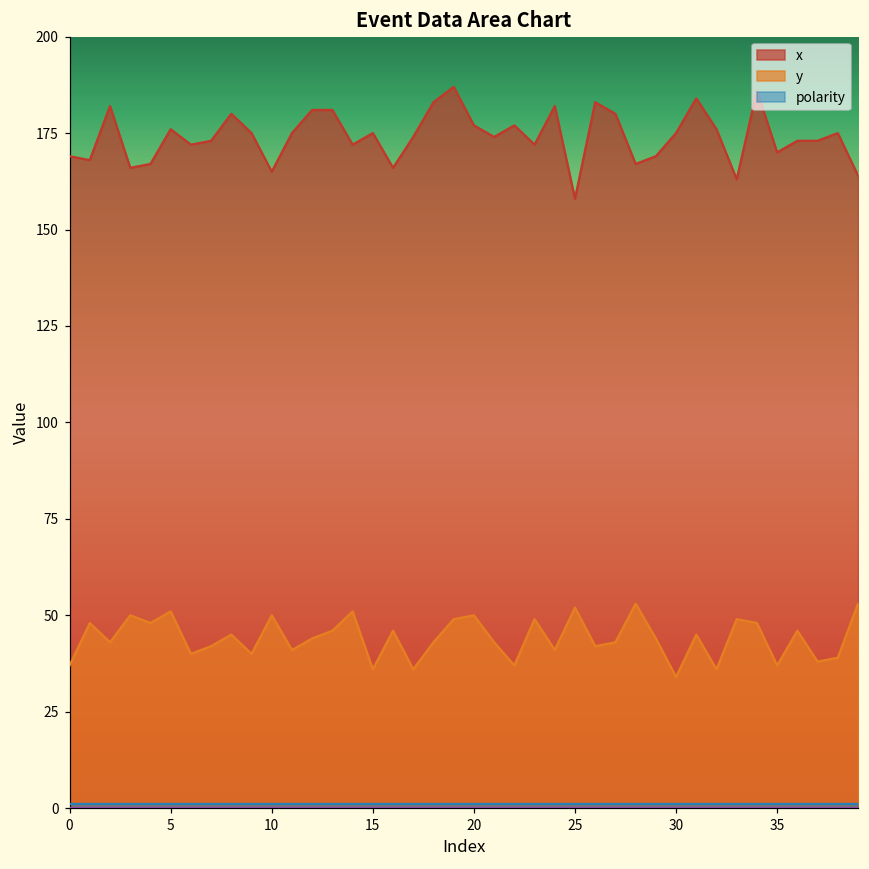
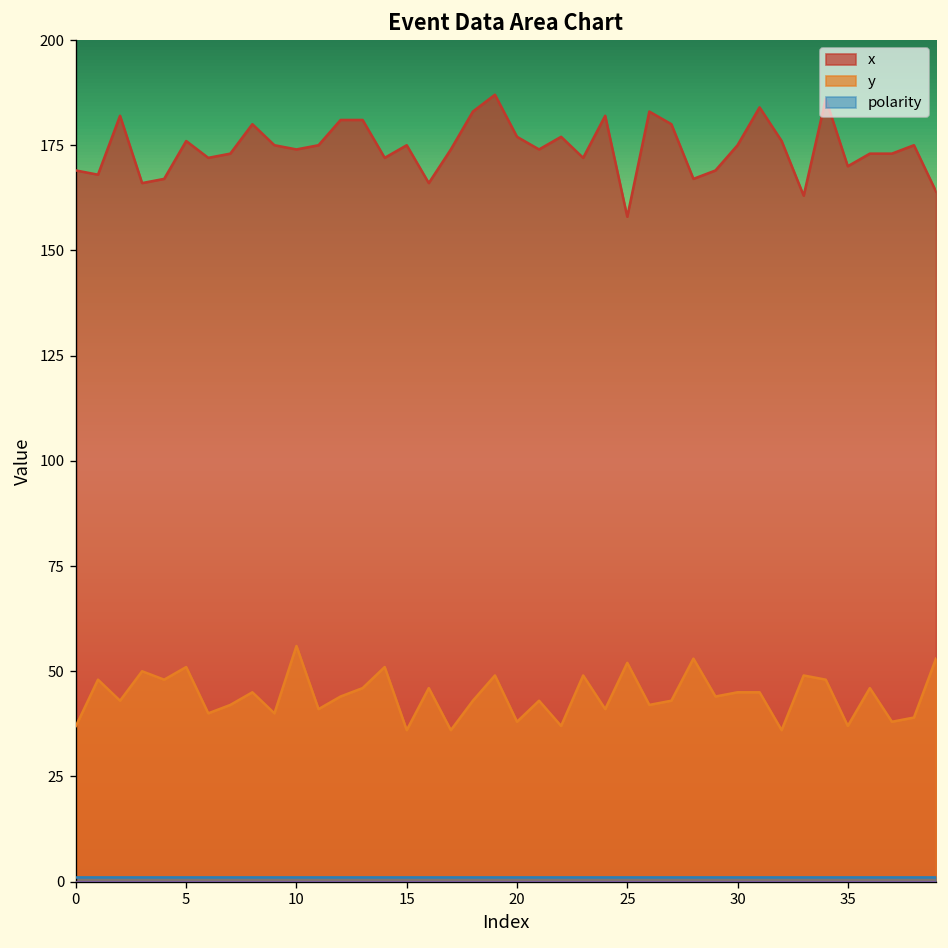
  {
    "x": {
      "0": 169,
      "5": 176,
-     "10": 165,
+     "10": 174,
      "15": 175,
      "20": 177,
      "25": 158,
      "30": 175,
      "35": 170
    },
    "y": {
      "0": 37,
      "5": 51,
-     "10": 50,
+     "10": 56,
      "15": 36,
-     "20": 50,
+     "20": 38,
      "25": 52,
-     "30": 34,
+     "30": 45,
      "35": 37
    },
    "polarity": {
      "0": 1,
      "5": 1,
      "10": 1,
      "15": 1,
      "20": 1,
      "25": 1,
      "30": 1,
      "35": 1
    }
  }
